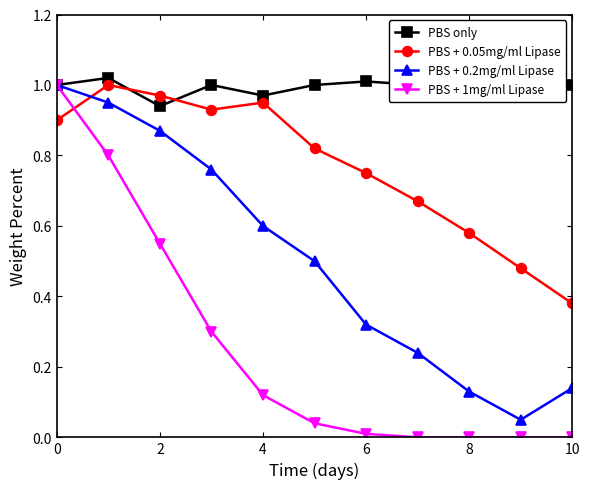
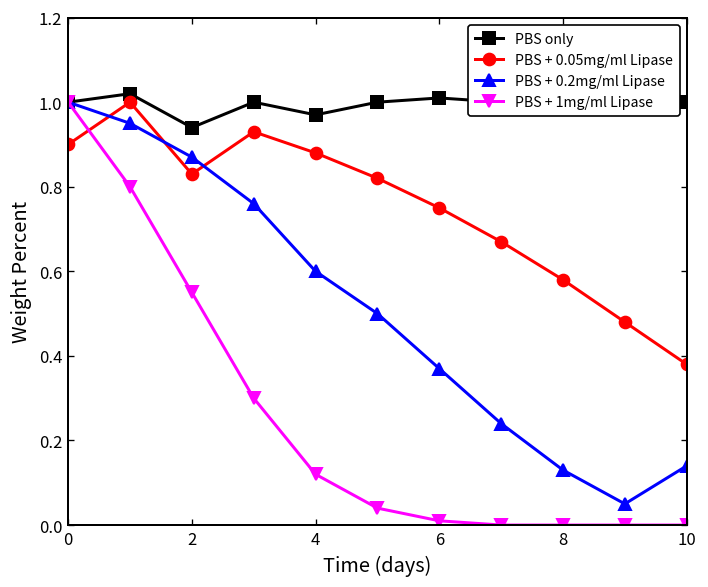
  {
    "PBS only": {
      "2": 0.94,
      "4": 0.97,
      "6": 1.01,
      "10": 1.00
    },
    "PBS + 0.05mg/ml Lipase": {
      "0": 0.90,
-     "2": 0.97,
-     "4": 0.95,
+     "2": 0.83,
+     "4": 0.88,
      "6": 0.75,
      "8": 0.58,
      "10": 0.38
    },
    "PBS + 0.2mg/ml Lipase": {
      "2": 0.87,
      "4": 0.60,
-     "6": 0.32,
+     "6": 0.37,
      "8": 0.13,
      "10": 0.14
    },
    "PBS + 1mg/ml Lipase": {
      "2": 0.55,
      "4": 0.12,
      "6": 0.01,
      "8": 0.00,
      "10": 0.00
    }
  }
